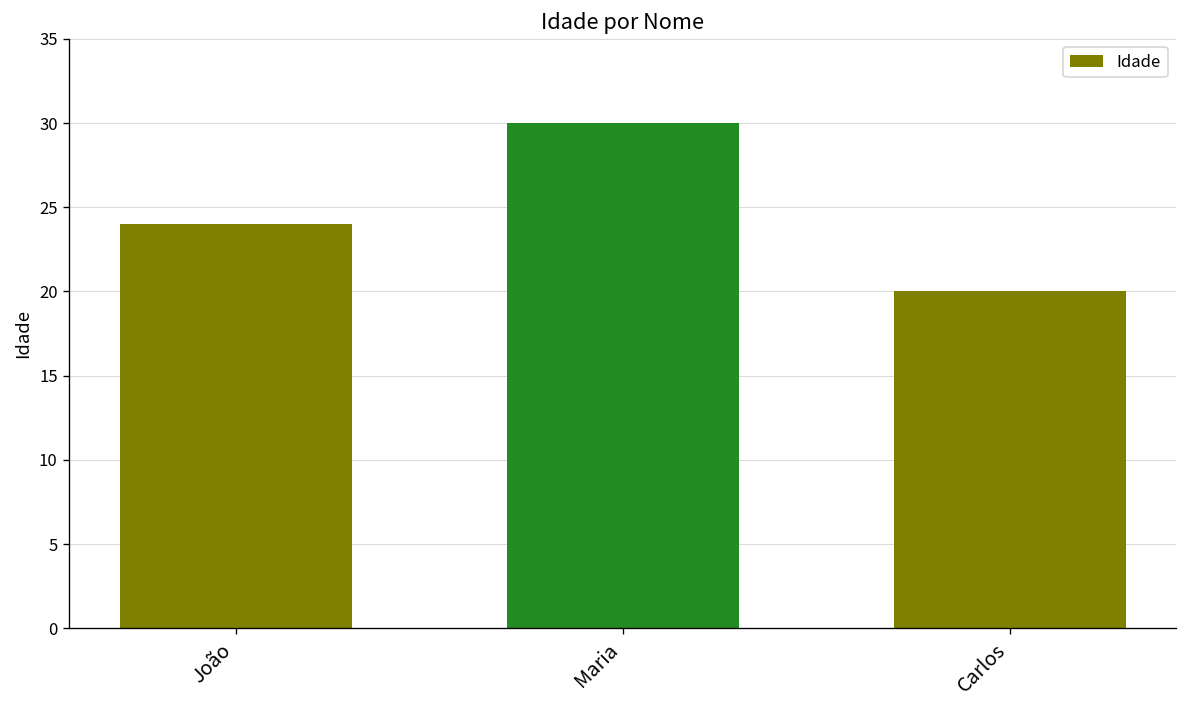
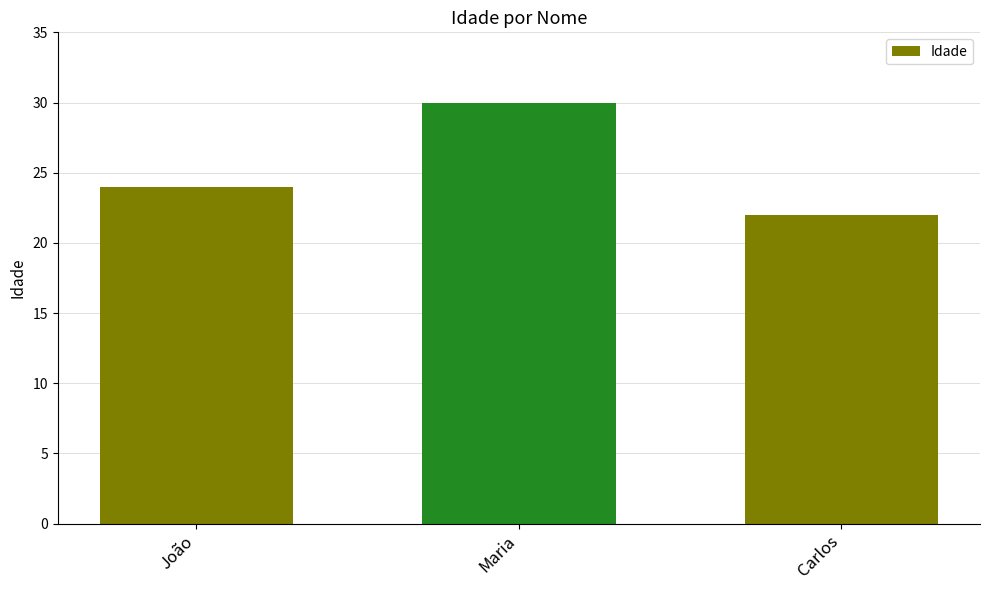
  {
    "João": 24,
    "Maria": 30,
-   "Carlos": 20
+   "Carlos": 22
  }
